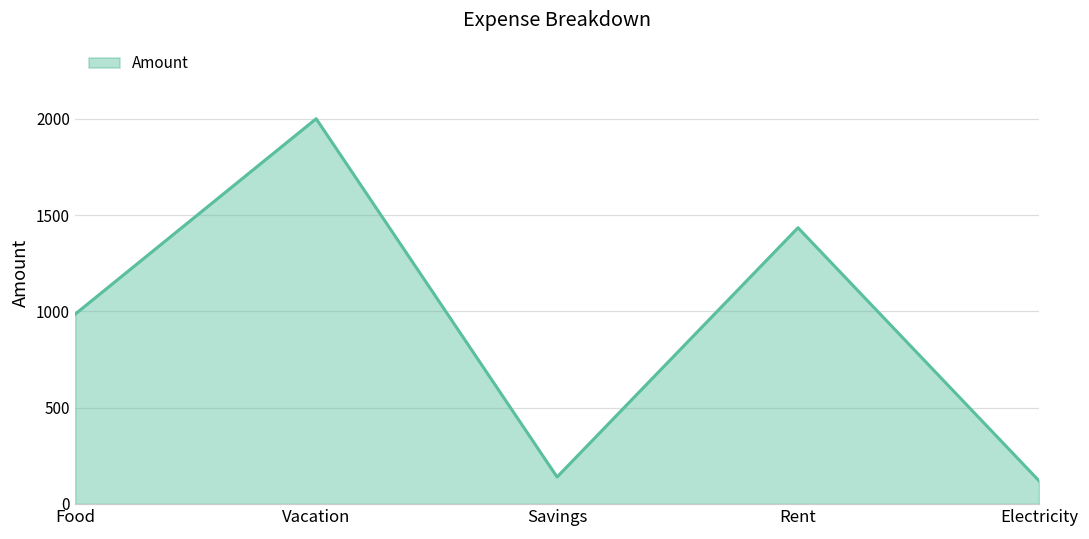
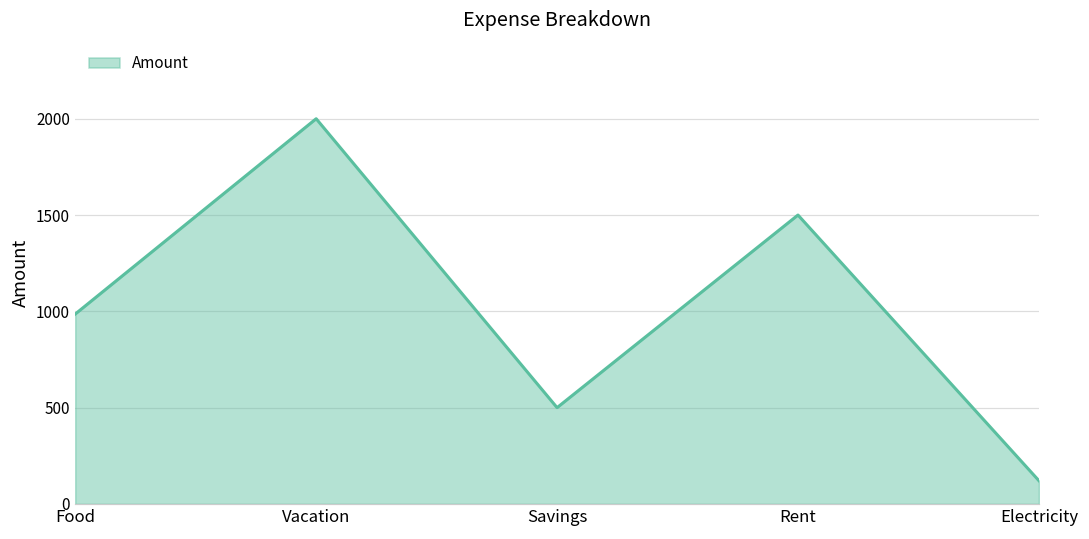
  {
    "Food": 990,
    "Vacation": 2000,
-   "Savings": 140,
-   "Rent": 1430,
+   "Savings": 500,
+   "Rent": 1500,
    "Electricity": 120
  }
